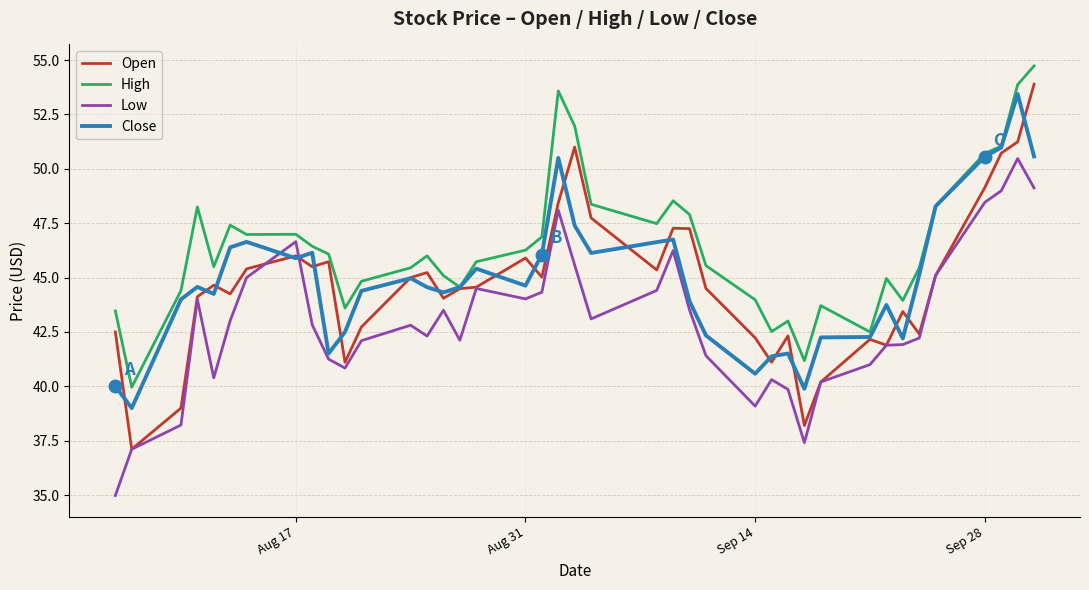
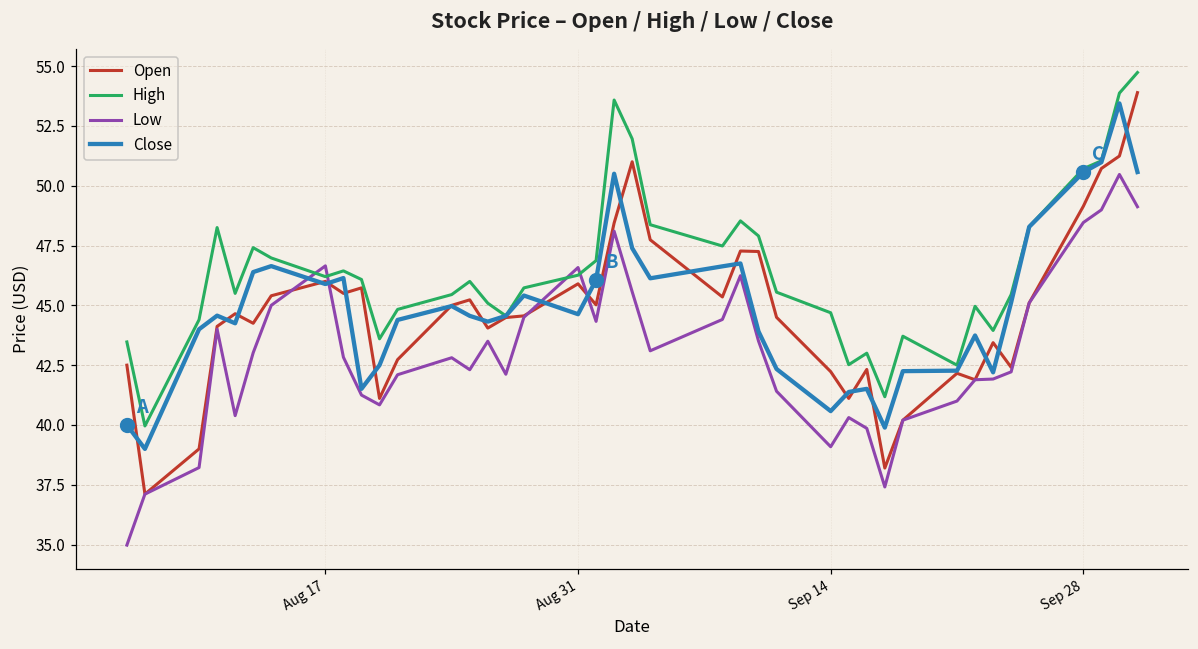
  {
    "Open": {
      "Aug 31": 45.9,
      "Sep 14": 42.2,
      "Sep 28": 49.1
    },
    "High": {
-     "Aug 17": 47.0,
+     "Aug 17": 46.2,
      "Aug 31": 46.3,
-     "Sep 14": 44.0,
+     "Sep 14": 44.7,
      "Sep 28": 50.7
    },
    "Low": {
      "Aug 17": 46.7,
-     "Aug 31": 44.0,
+     "Aug 31": 46.6,
      "Sep 14": 39.1,
      "Sep 28": 48.5
    }
  }
